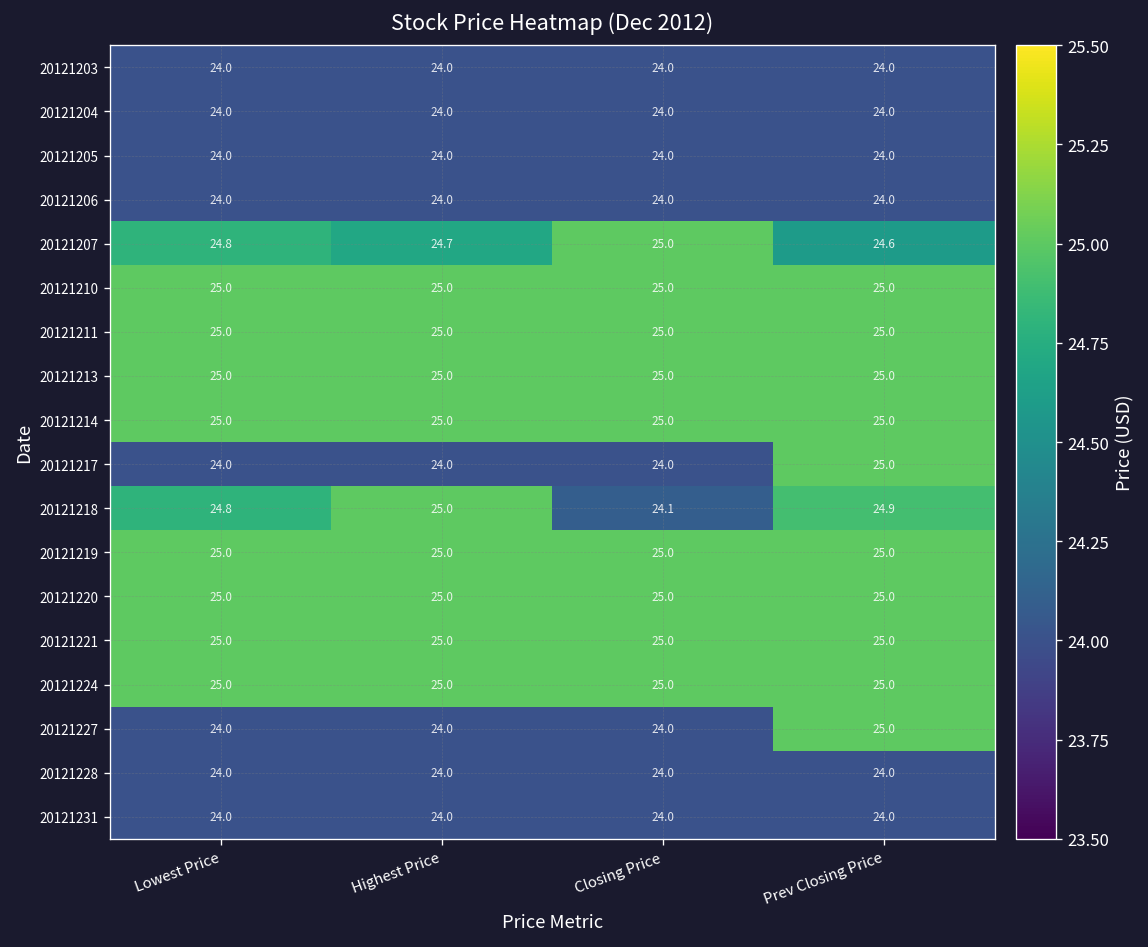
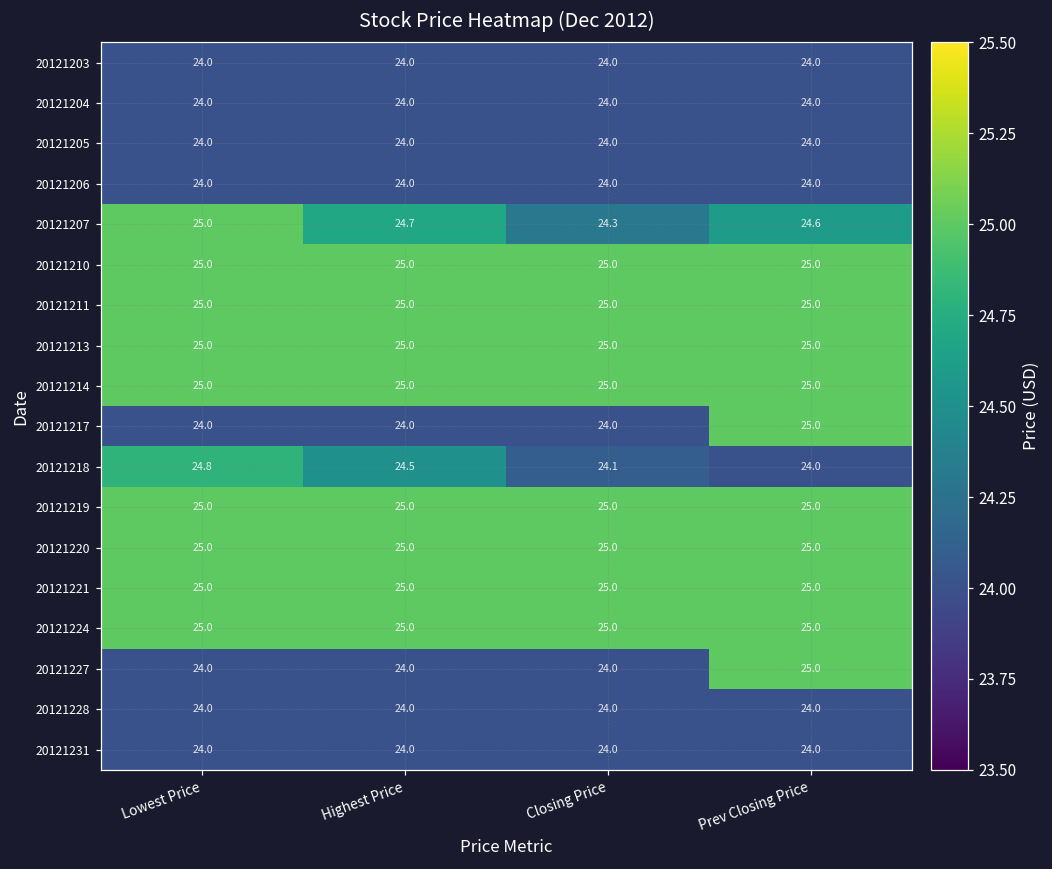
  {
    "20121203": {
      "Lowest Price": 24.0,
      "Highest Price": 24.0,
      "Closing Price": 24.0,
      "Prev Closing Price": 24.0
    },
    "20121204": {
      "Lowest Price": 24.0,
      "Highest Price": 24.0,
      "Closing Price": 24.0,
      "Prev Closing Price": 24.0
    },
    "20121205": {
      "Lowest Price": 24.0,
      "Highest Price": 24.0,
      "Closing Price": 24.0,
      "Prev Closing Price": 24.0
    },
    "20121206": {
      "Lowest Price": 24.0,
      "Highest Price": 24.0,
      "Closing Price": 24.0,
      "Prev Closing Price": 24.0
    },
    "20121207": {
-     "Lowest Price": 24.8,
+     "Lowest Price": 25.0,
      "Highest Price": 24.7,
-     "Closing Price": 25.0,
+     "Closing Price": 24.3,
      "Prev Closing Price": 24.6
    },
    "20121210": {
      "Lowest Price": 25.0,
      "Highest Price": 25.0,
      "Closing Price": 25.0,
      "Prev Closing Price": 25.0
    },
    "20121211": {
      "Lowest Price": 25.0,
      "Highest Price": 25.0,
      "Closing Price": 25.0,
      "Prev Closing Price": 25.0
    },
    "20121213": {
      "Lowest Price": 25.0,
      "Highest Price": 25.0,
      "Closing Price": 25.0,
      "Prev Closing Price": 25.0
    },
    "20121214": {
      "Lowest Price": 25.0,
      "Highest Price": 25.0,
      "Closing Price": 25.0,
      "Prev Closing Price": 25.0
    },
    "20121217": {
      "Lowest Price": 24.0,
      "Highest Price": 24.0,
      "Closing Price": 24.0,
      "Prev Closing Price": 25.0
    },
    "20121218": {
      "Lowest Price": 24.8,
-     "Highest Price": 25.0,
+     "Highest Price": 24.5,
      "Closing Price": 24.1,
-     "Prev Closing Price": 24.9
+     "Prev Closing Price": 24.0
    },
    "20121219": {
      "Lowest Price": 25.0,
      "Highest Price": 25.0,
      "Closing Price": 25.0,
      "Prev Closing Price": 25.0
    },
    "20121220": {
      "Lowest Price": 25.0,
      "Highest Price": 25.0,
      "Closing Price": 25.0,
      "Prev Closing Price": 25.0
    },
    "20121221": {
      "Lowest Price": 25.0,
      "Highest Price": 25.0,
      "Closing Price": 25.0,
      "Prev Closing Price": 25.0
    },
    "20121224": {
      "Lowest Price": 25.0,
      "Highest Price": 25.0,
      "Closing Price": 25.0,
      "Prev Closing Price": 25.0
    },
    "20121227": {
      "Lowest Price": 24.0,
      "Highest Price": 24.0,
      "Closing Price": 24.0,
      "Prev Closing Price": 25.0
    },
    "20121228": {
      "Lowest Price": 24.0,
      "Highest Price": 24.0,
      "Closing Price": 24.0,
      "Prev Closing Price": 24.0
    },
    "20121231": {
      "Lowest Price": 24.0,
      "Highest Price": 24.0,
      "Closing Price": 24.0,
      "Prev Closing Price": 24.0
    }
  }
